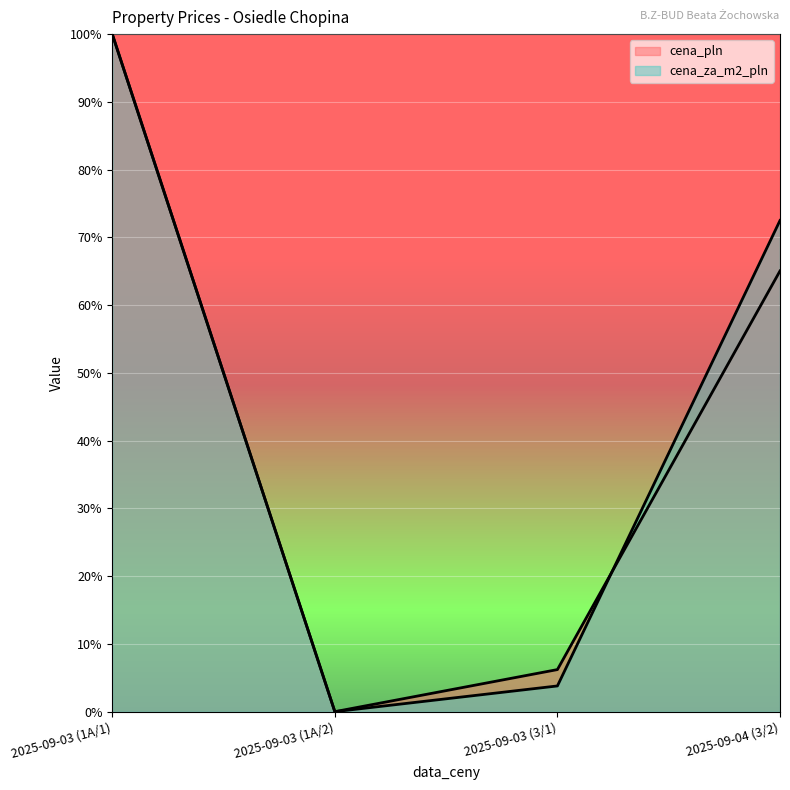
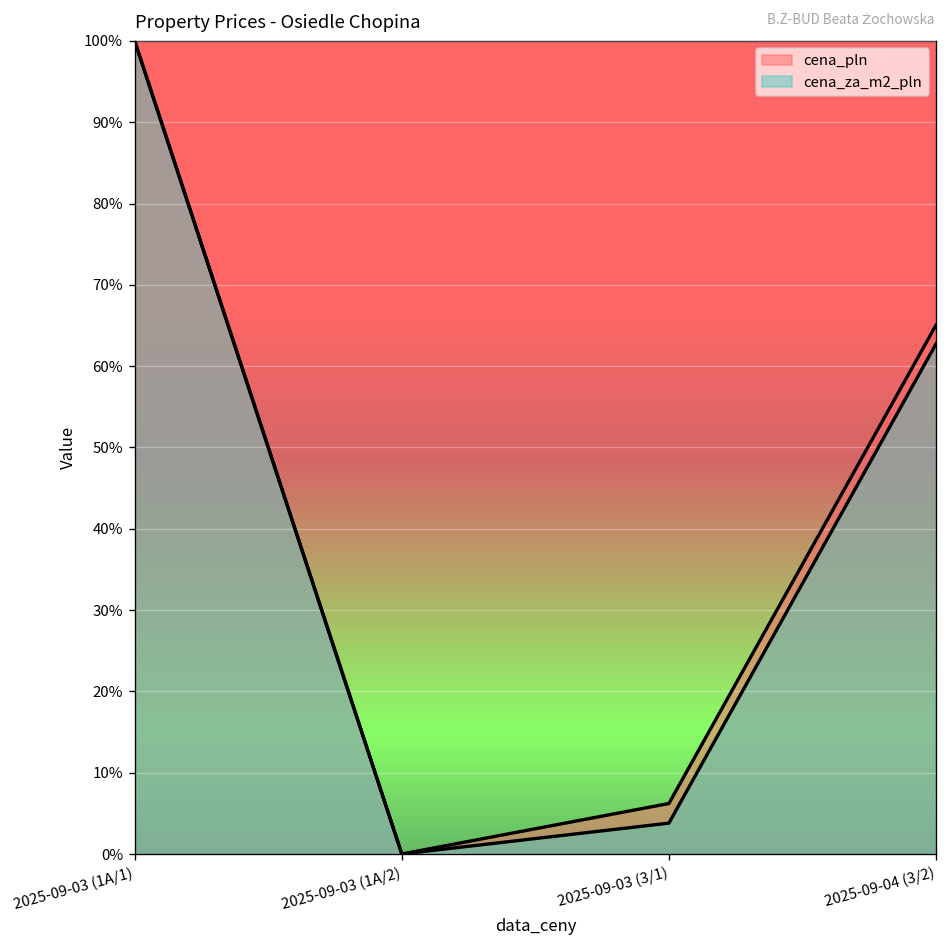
  {
    "cena_pln": {
      "2025-09-03 (3/1)": "6%",
      "2025-09-04 (3/2)": "65%"
    },
    "cena_za_m2_pln": {
      "2025-09-03 (3/1)": "4%",
-     "2025-09-04 (3/2)": "72%"
+     "2025-09-04 (3/2)": "63%"
    }
  }
